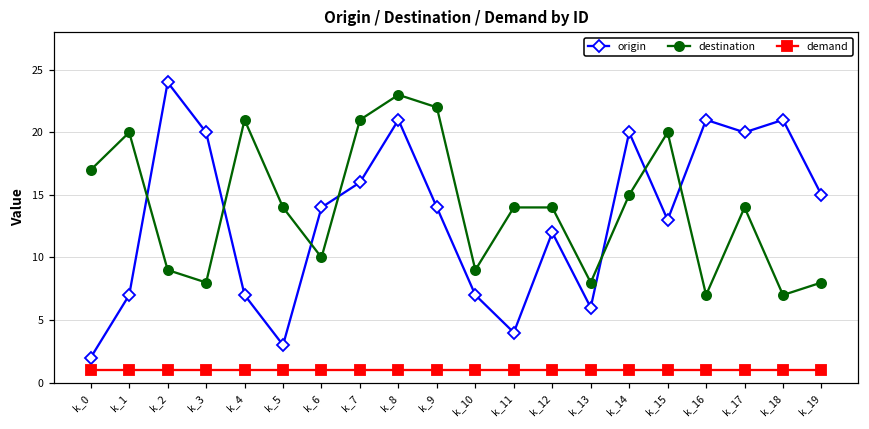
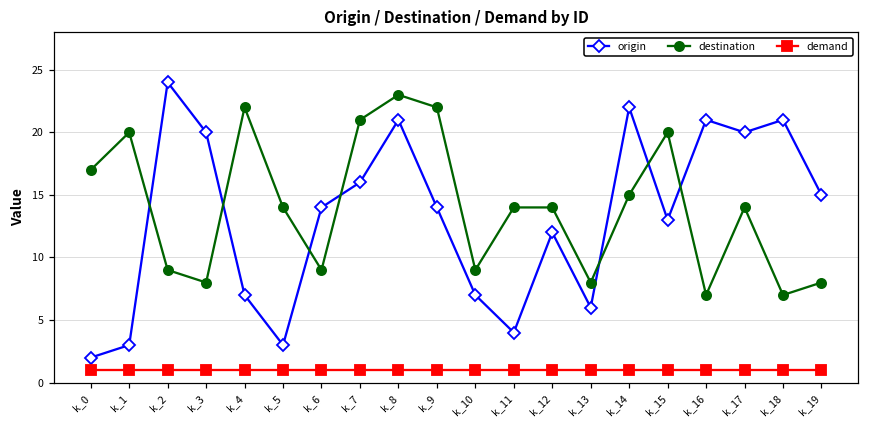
  {
    "origin": {
      "k_0": 2,
-     "k_1": 7,
+     "k_1": 3,
      "k_2": 24,
      "k_3": 20,
      "k_4": 7,
      "k_5": 3,
      "k_6": 14,
      "k_7": 16,
      "k_8": 21,
      "k_9": 14,
      "k_10": 7,
      "k_11": 4,
      "k_12": 12,
      "k_13": 6,
-     "k_14": 20,
+     "k_14": 22,
      "k_15": 13,
      "k_16": 21,
      "k_17": 20,
      "k_18": 21,
      "k_19": 15
    },
    "destination": {
      "k_0": 17,
      "k_1": 20,
      "k_2": 9,
      "k_3": 8,
-     "k_4": 21,
+     "k_4": 22,
      "k_5": 14,
-     "k_6": 10,
+     "k_6": 9,
      "k_7": 21,
      "k_8": 23,
      "k_9": 22,
      "k_10": 9,
      "k_11": 14,
      "k_12": 14,
      "k_13": 8,
      "k_14": 15,
      "k_15": 20,
      "k_16": 7,
      "k_17": 14,
      "k_18": 7,
      "k_19": 8
    },
    "demand": {
      "k_0": 1,
      "k_1": 1,
      "k_2": 1,
      "k_3": 1,
      "k_4": 1,
      "k_5": 1,
      "k_6": 1,
      "k_7": 1,
      "k_8": 1,
      "k_9": 1,
      "k_10": 1,
      "k_11": 1,
      "k_12": 1,
      "k_13": 1,
      "k_14": 1,
      "k_15": 1,
      "k_16": 1,
      "k_17": 1,
      "k_18": 1,
      "k_19": 1
    }
  }
